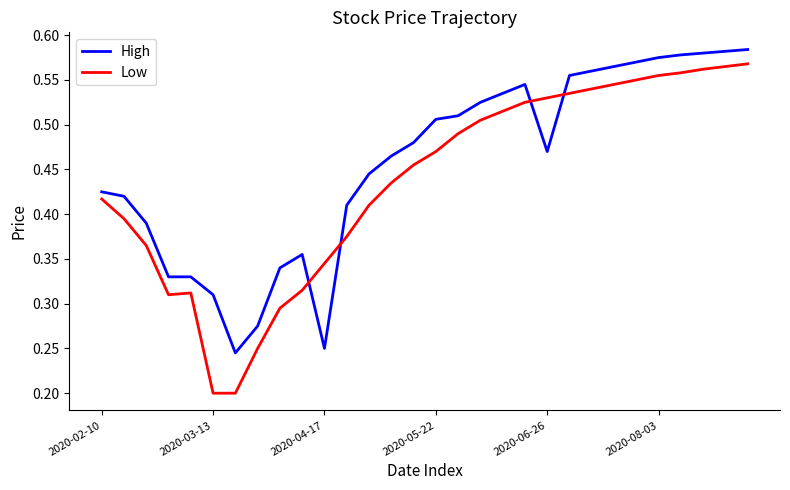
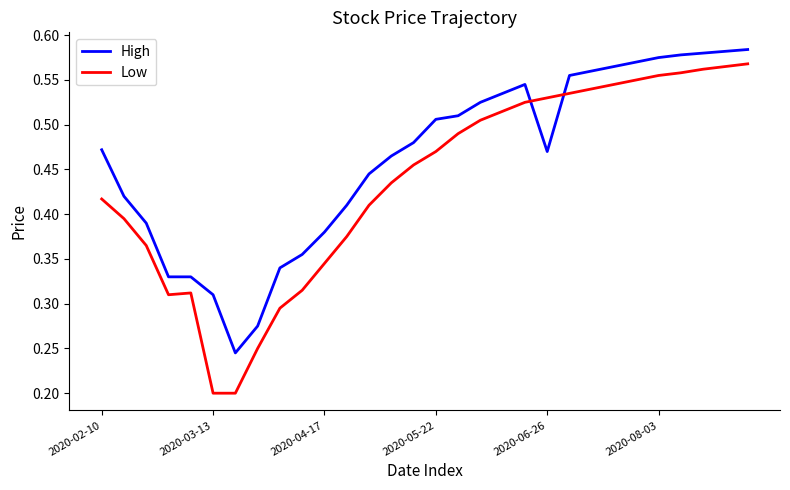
  {
    "High": {
-     "2020-02-10": 0.43,
+     "2020-02-10": 0.47,
      "2020-03-13": 0.31,
-     "2020-04-17": 0.25,
+     "2020-04-17": 0.38,
      "2020-05-22": 0.51,
      "2020-06-26": 0.47,
      "2020-08-03": 0.58
    },
    "Low": {
      "2020-02-10": 0.42,
      "2020-03-13": 0.20,
      "2020-04-17": 0.35,
      "2020-05-22": 0.47,
      "2020-06-26": 0.53,
      "2020-08-03": 0.56
    }
  }
